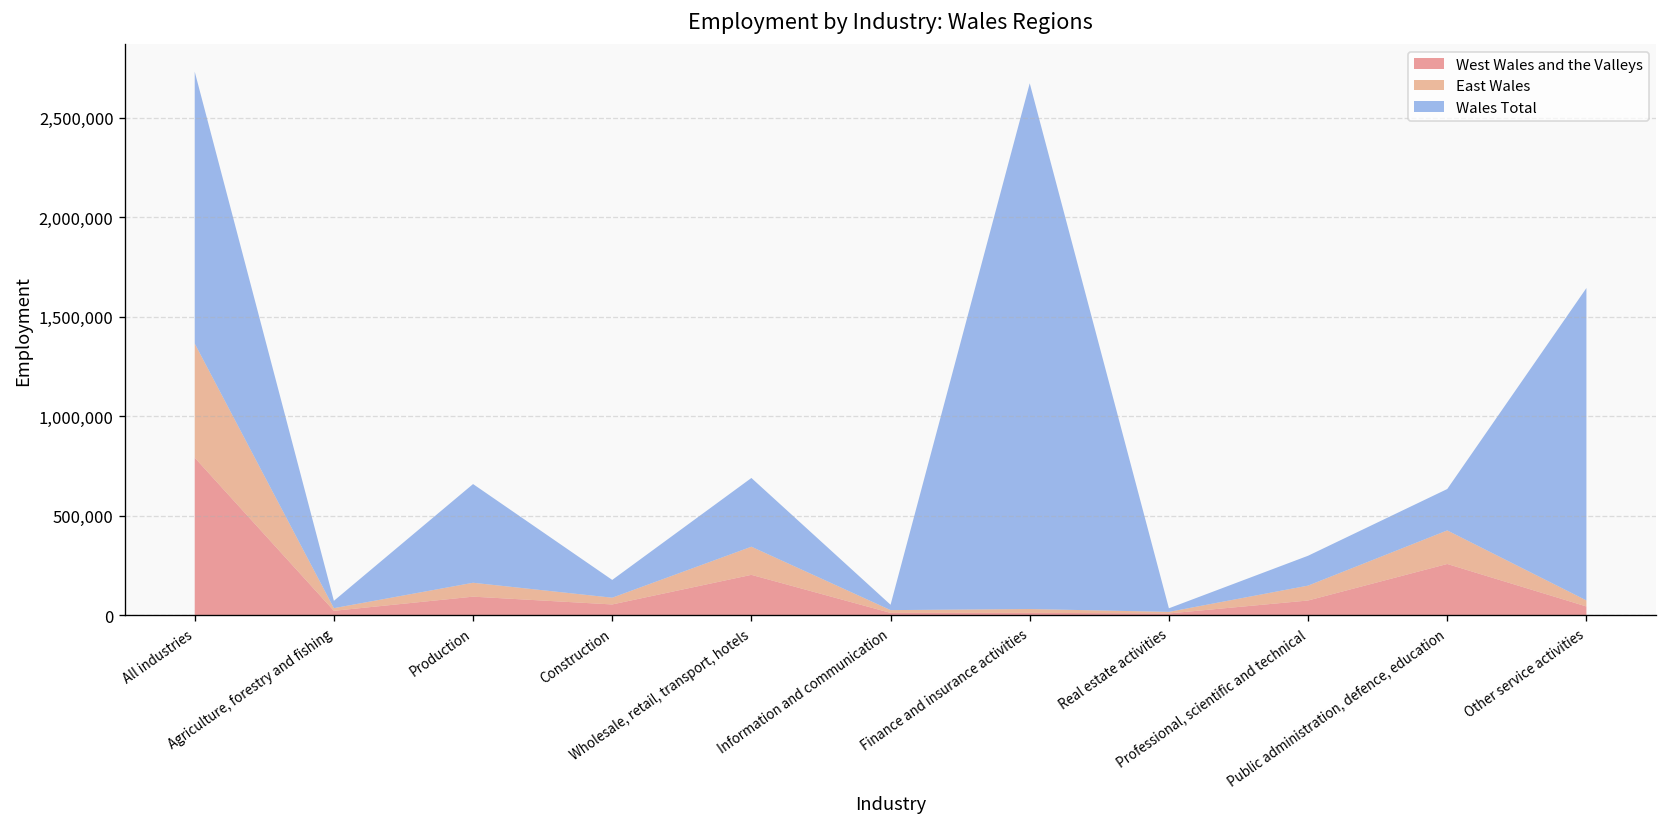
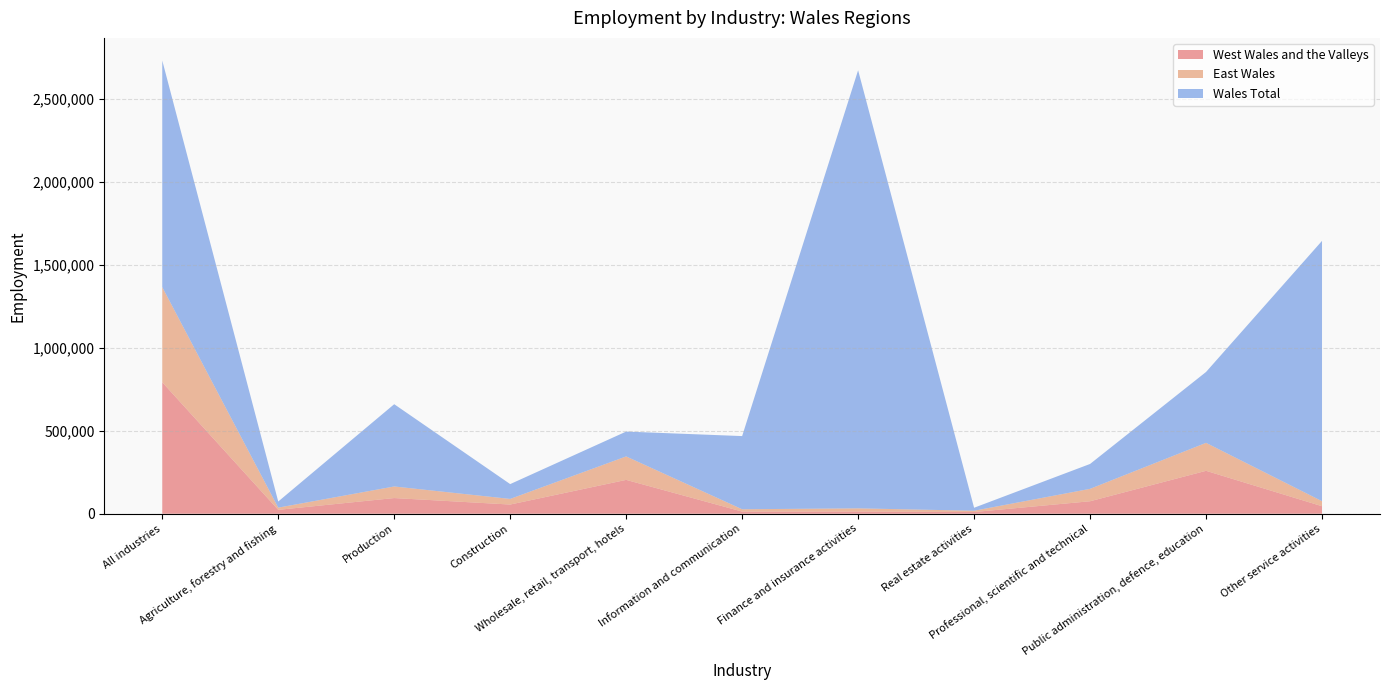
  {
    "Wales Total": {
      "All industries": "1,370,000",
      "Agriculture, forestry and fishing": "40,000",
      "Production": "500,000",
      "Construction": "90,000",
-     "Wholesale, retail, transport, hotels": "350,000",
-     "Information and communication": "30,000",
+     "Wholesale, retail, transport, hotels": "150,000",
+     "Information and communication": "440,000",
      "Finance and insurance activities": "2,640,000",
      "Real estate activities": "20,000",
      "Professional, scientific and technical": "150,000",
-     "Public administration, defence, education": "210,000",
+     "Public administration, defence, education": "430,000",
      "Other service activities": "1,570,000"
    }
  }
